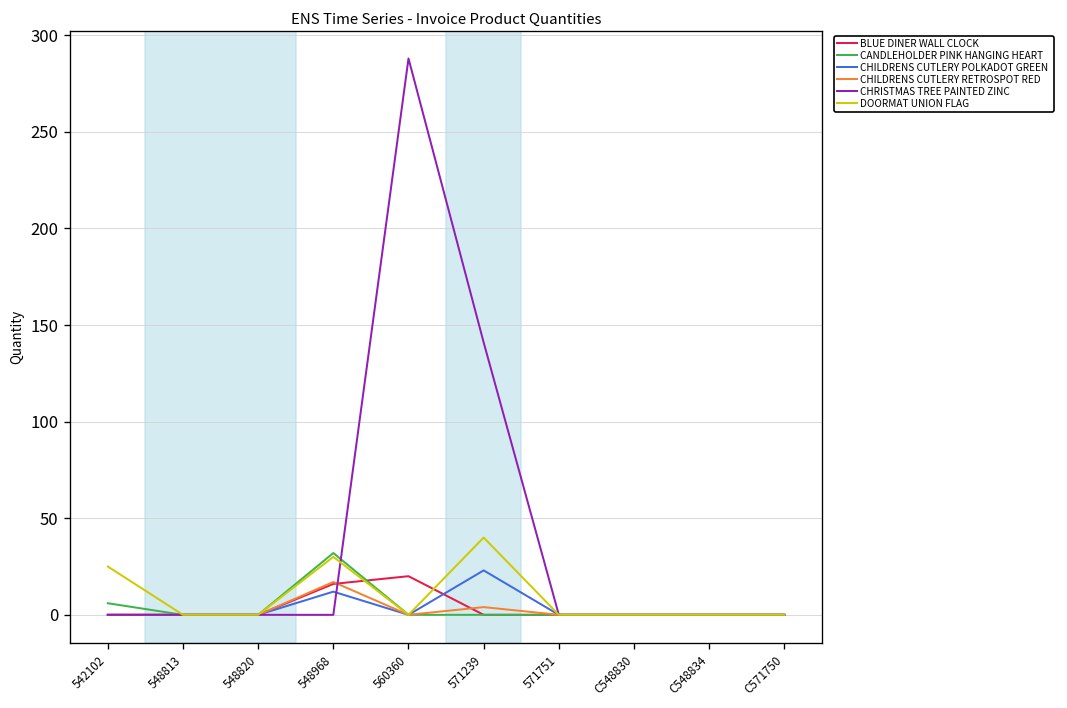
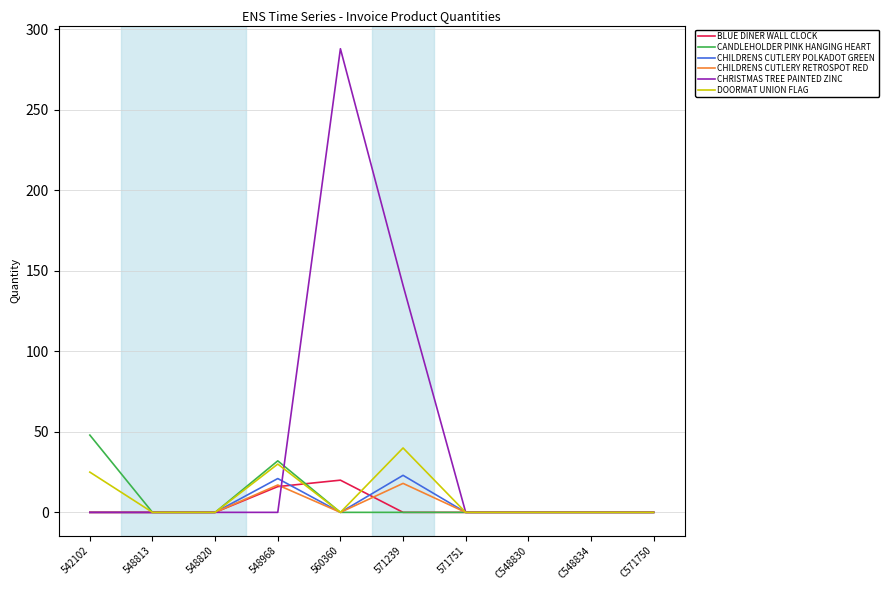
  {
    "BLUE DINER WALL CLOCK": {
      "560360": 20
    },
    "CANDLEHOLDER PINK HANGING HEART": {
-     "542102": 6,
+     "542102": 48,
      "548968": 32
    },
    "CHILDRENS CUTLERY POLKADOT GREEN": {
-     "548968": 12,
+     "548968": 21,
      "571239": 23
    },
    "CHILDRENS CUTLERY RETROSPOT RED": {
-     "571239": 4
+     "571239": 18
    },
    "CHRISTMAS TREE PAINTED ZINC": {
      "548968": 0,
      "560360": 288,
      "571239": 141
    },
    "DOORMAT UNION FLAG": {
      "542102": 25,
      "548968": 30,
      "571239": 40
    }
  }
